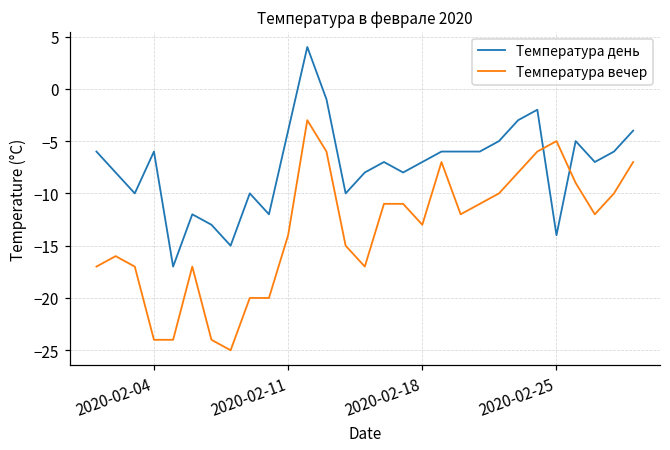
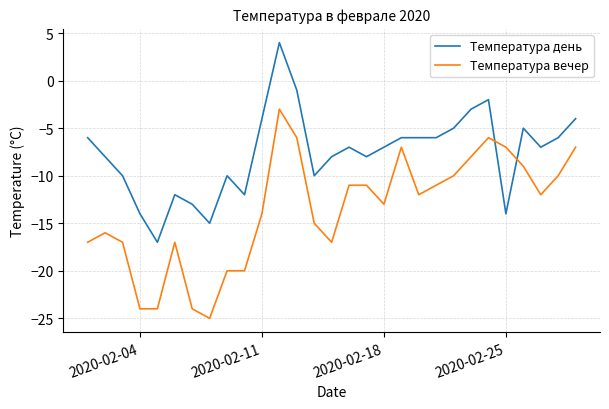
  {
    "Температура день": {
-     "2020-02-04": -6,
+     "2020-02-04": -14,
      "2020-02-11": -4,
      "2020-02-18": -7,
      "2020-02-25": -14
    },
    "Температура вечер": {
      "2020-02-04": -24,
      "2020-02-11": -14,
      "2020-02-18": -13,
-     "2020-02-25": -5
+     "2020-02-25": -7
    }
  }
